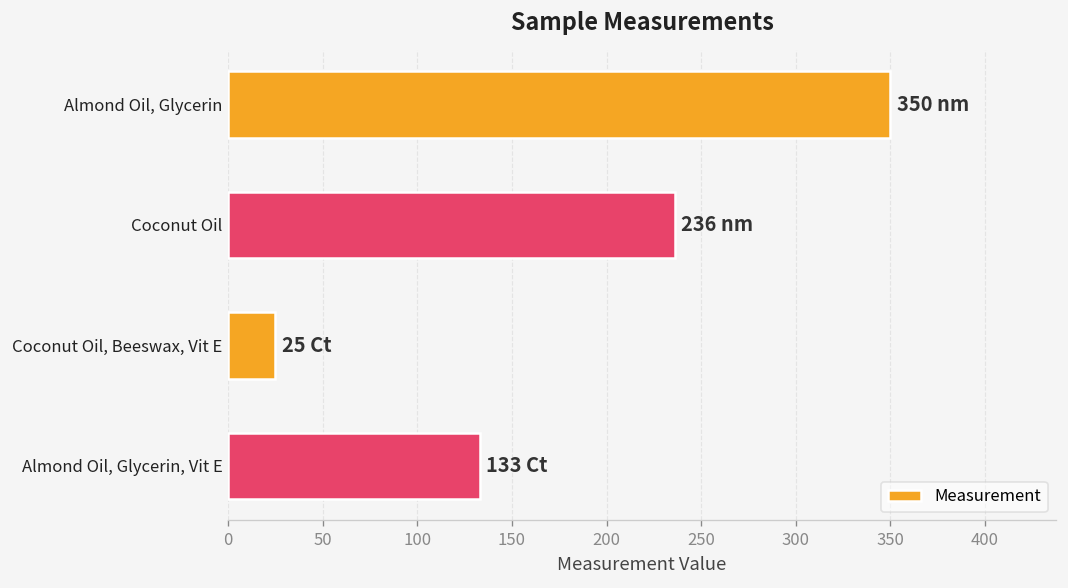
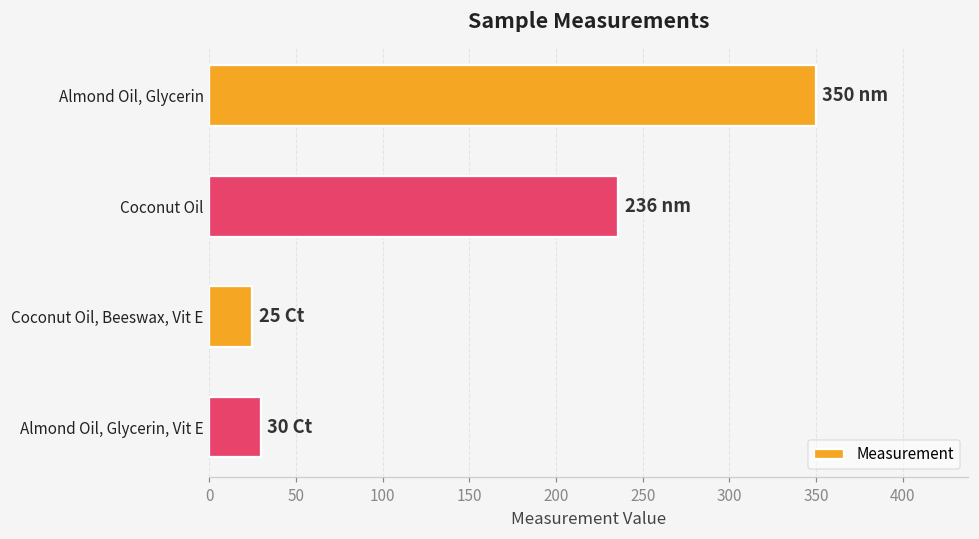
  {
    "Almond Oil, Glycerin": 350,
    "Coconut Oil": 236,
    "Coconut Oil, Beeswax, Vit E": 25,
-   "Almond Oil, Glycerin, Vit E": 133
+   "Almond Oil, Glycerin, Vit E": 30
  }
